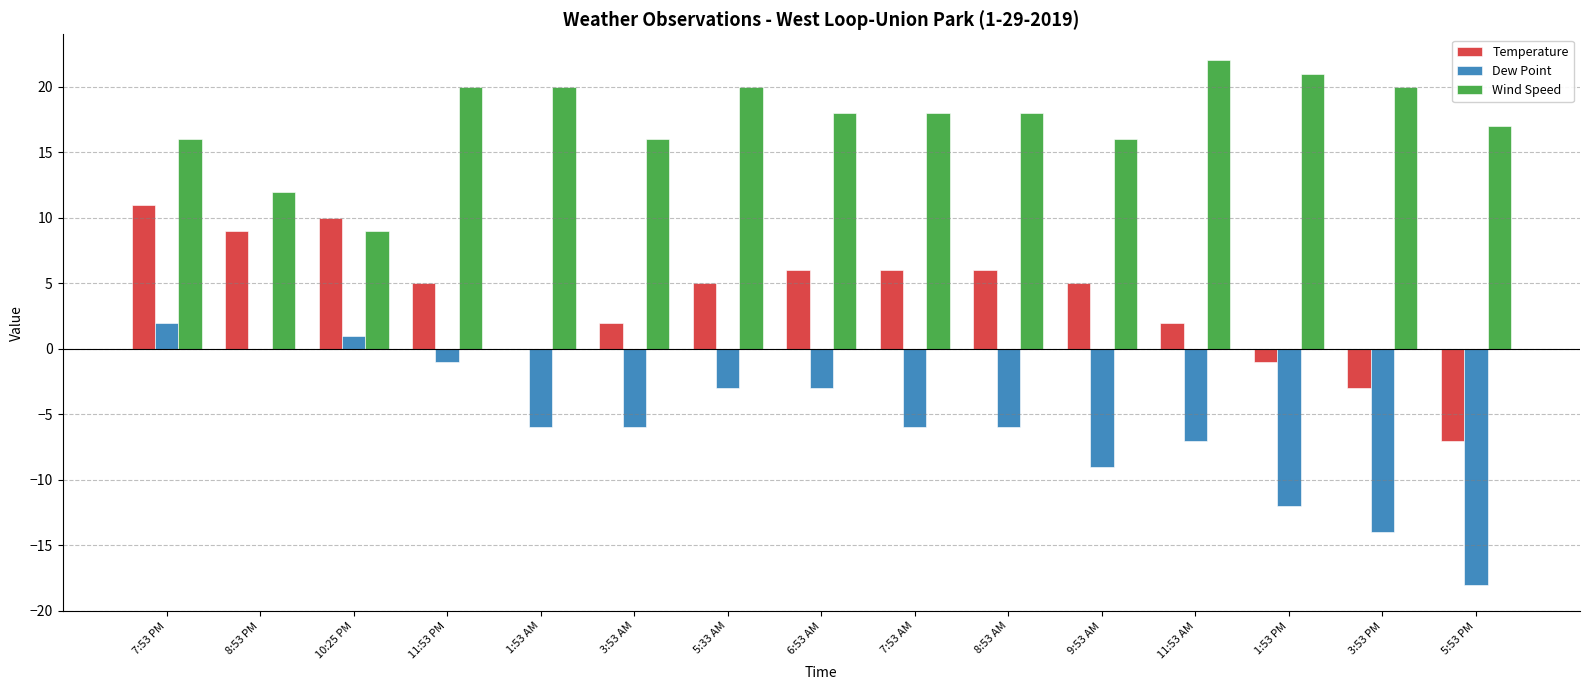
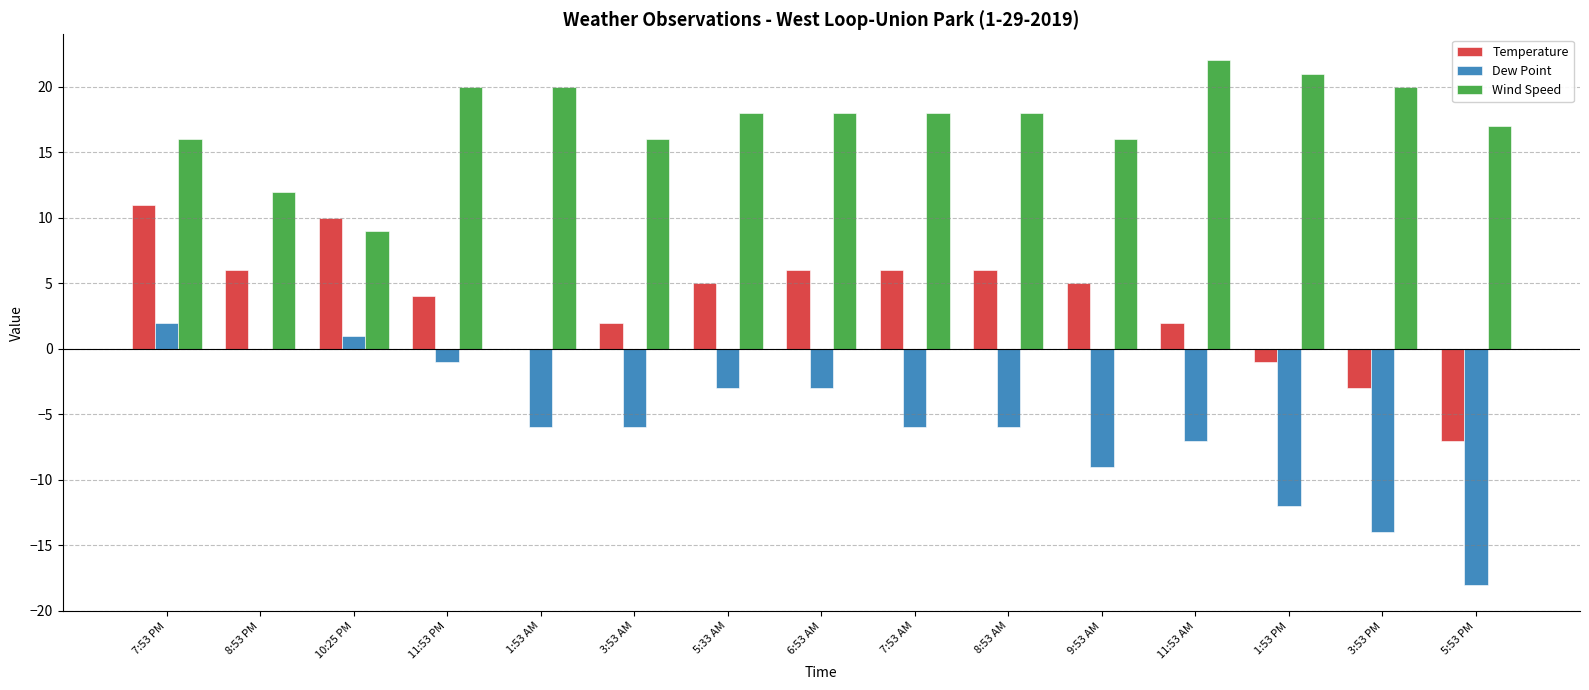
  {
    "Temperature": {
      "7:53 PM": 11,
-     "8:53 PM": 9,
+     "8:53 PM": 6,
      "10:25 PM": 10,
-     "11:53 PM": 5,
+     "11:53 PM": 4,
      "1:53 AM": 0,
      "3:53 AM": 2,
      "5:33 AM": 5,
      "6:53 AM": 6,
      "7:53 AM": 6,
      "8:53 AM": 6,
      "9:53 AM": 5,
      "11:53 AM": 2,
      "1:53 PM": -1,
      "3:53 PM": -3,
      "5:53 PM": -7
    },
    "Dew Point": {
      "7:53 PM": 2,
      "8:53 PM": 0,
      "10:25 PM": 1,
      "11:53 PM": -1,
      "1:53 AM": -6,
      "3:53 AM": -6,
      "5:33 AM": -3,
      "6:53 AM": -3,
      "7:53 AM": -6,
      "8:53 AM": -6,
      "9:53 AM": -9,
      "11:53 AM": -7,
      "1:53 PM": -12,
      "3:53 PM": -14,
      "5:53 PM": -18
    },
    "Wind Speed": {
      "7:53 PM": 16,
      "8:53 PM": 12,
      "10:25 PM": 9,
      "11:53 PM": 20,
      "1:53 AM": 20,
      "3:53 AM": 16,
-     "5:33 AM": 20,
+     "5:33 AM": 18,
      "6:53 AM": 18,
      "7:53 AM": 18,
      "8:53 AM": 18,
      "9:53 AM": 16,
      "11:53 AM": 22,
      "1:53 PM": 21,
      "3:53 PM": 20,
      "5:53 PM": 17
    }
  }
